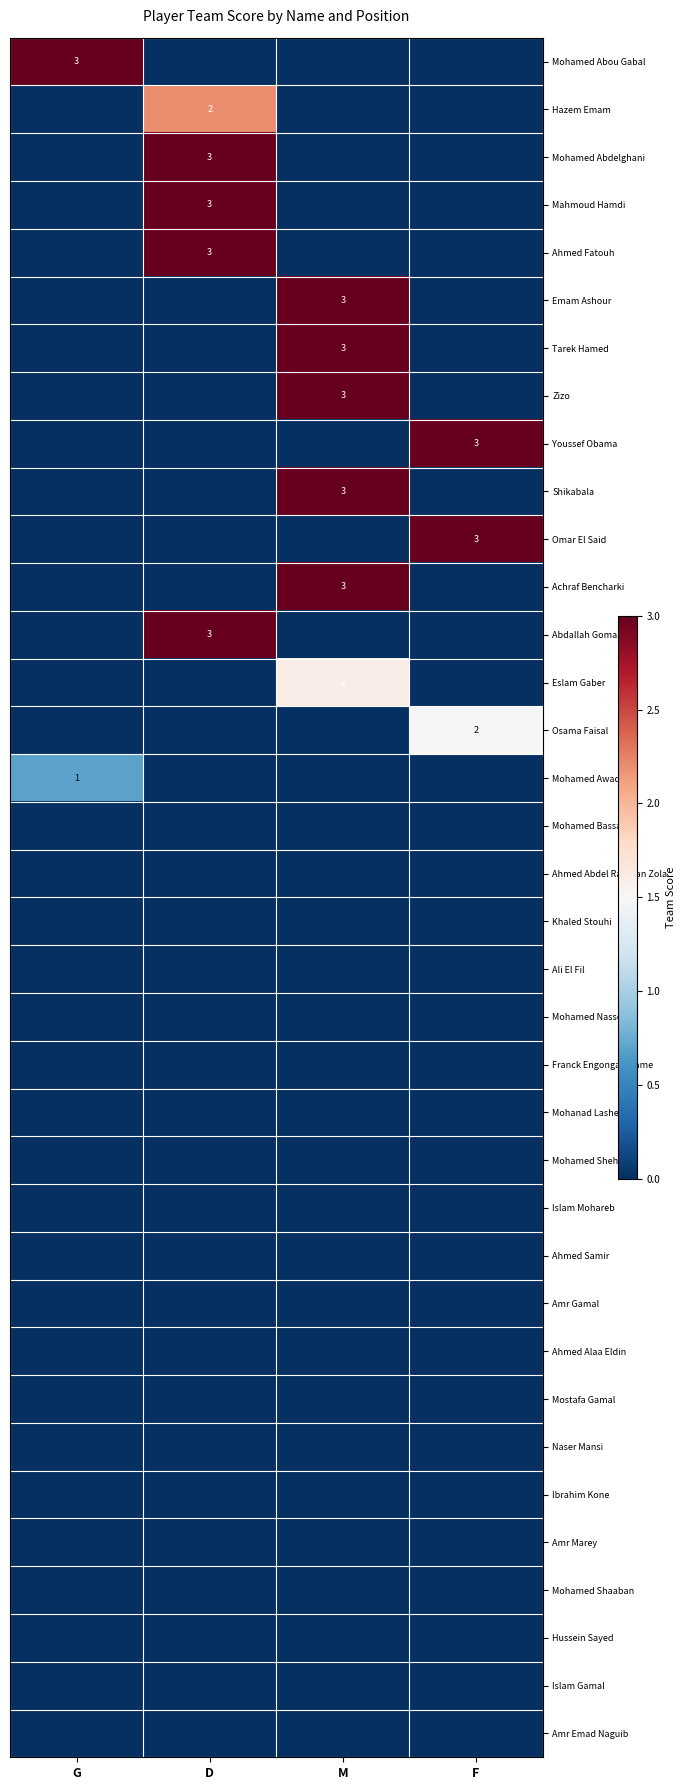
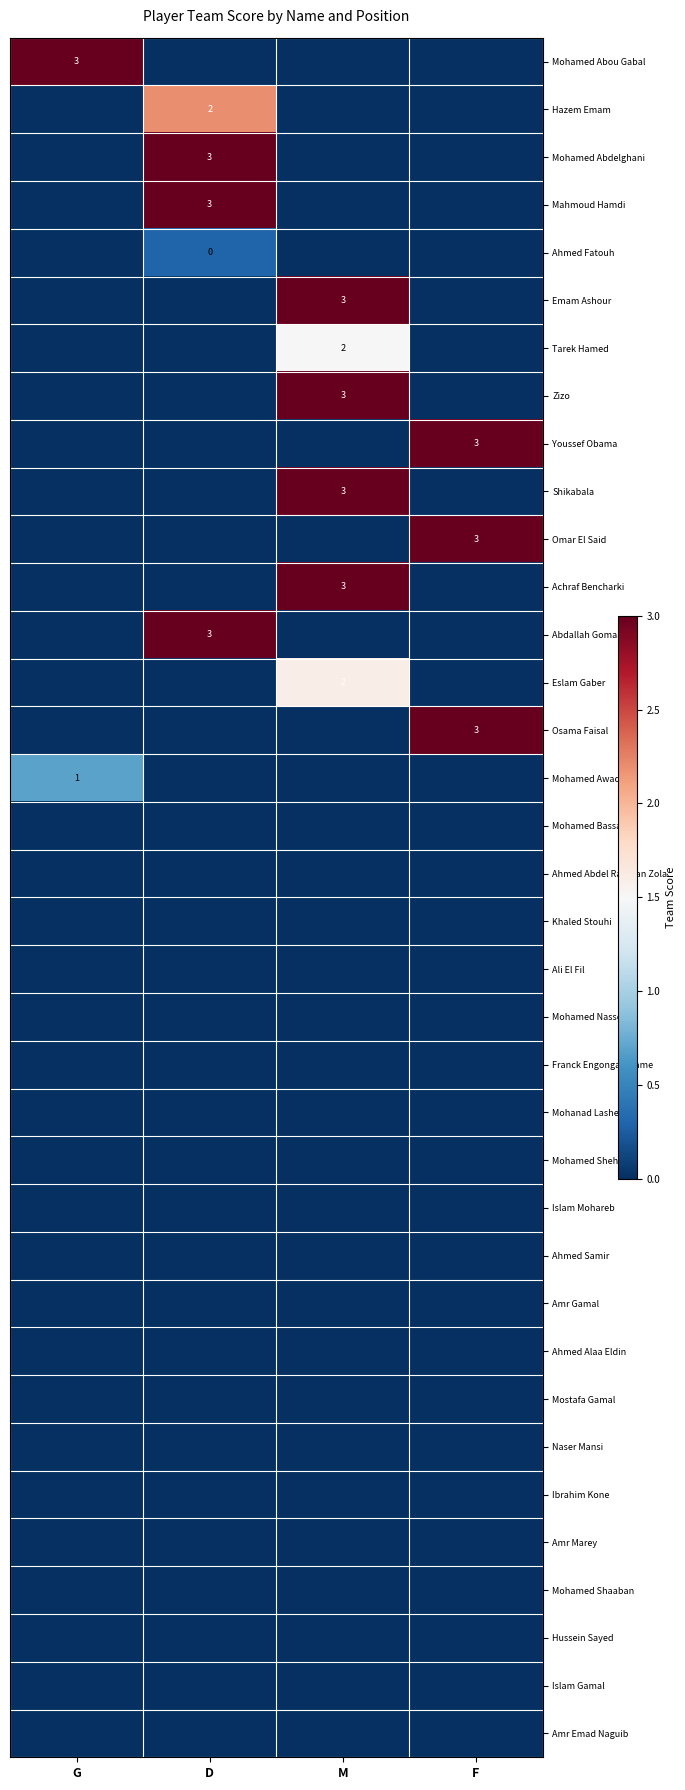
  {
    "Mohamed Abou Gabal": {
      "G": 3
    },
    "Hazem Emam": {
      "D": 2
    },
    "Mohamed Abdelghani": {
      "D": 3
    },
    "Mahmoud Hamdi": {
      "D": 3
    },
    "Ahmed Fatouh": {
-     "D": 3
+     "D": 0
    },
    "Emam Ashour": {
      "M": 3
    },
    "Tarek Hamed": {
-     "M": 3
+     "M": 2
    },
    "Zizo": {
      "M": 3
    },
    "Youssef Obama": {
      "F": 3
    },
    "Shikabala": {
      "M": 3
    },
    "Omar El Said": {
      "F": 3
    },
    "Achraf Bencharki": {
      "M": 3
    },
    "Abdallah Gomaa": {
      "D": 3
    },
    "Osama Faisal": {
-     "F": 2
+     "F": 3
    },
    "Mohamed Awad": {
      "G": 1
    }
  }
